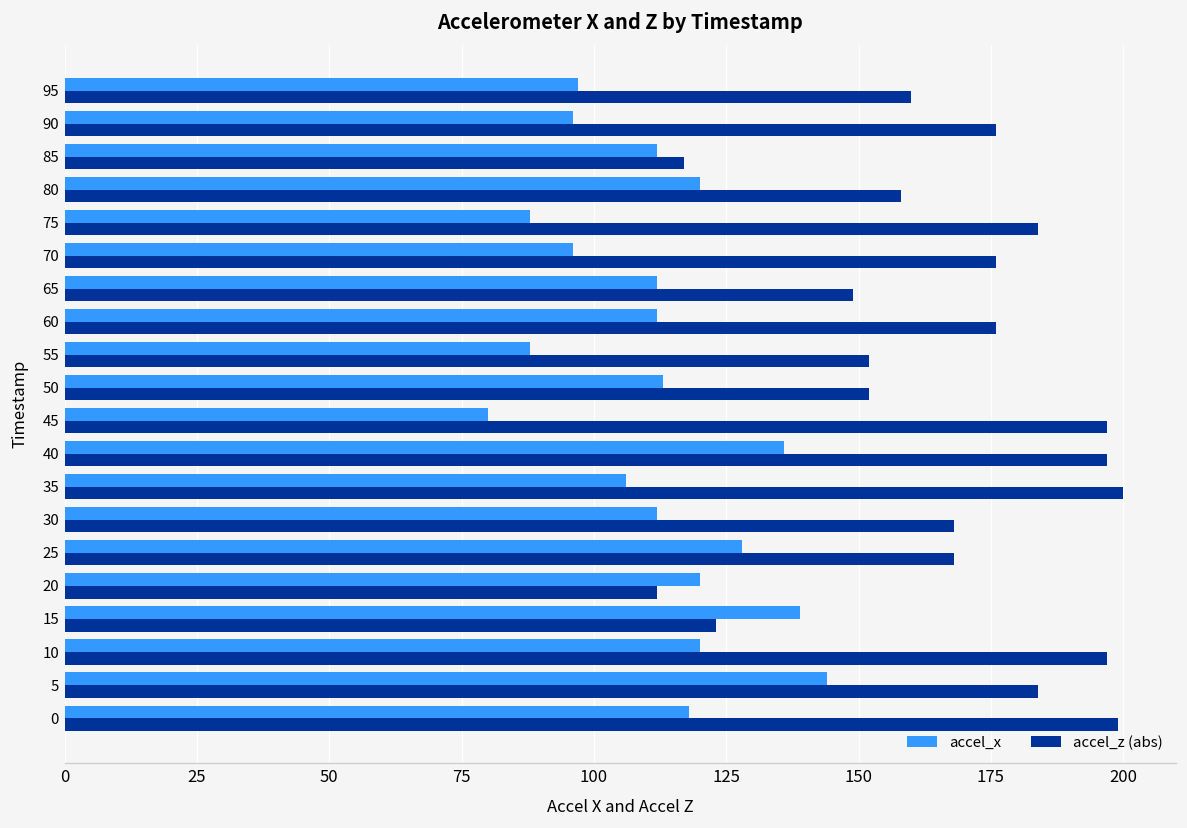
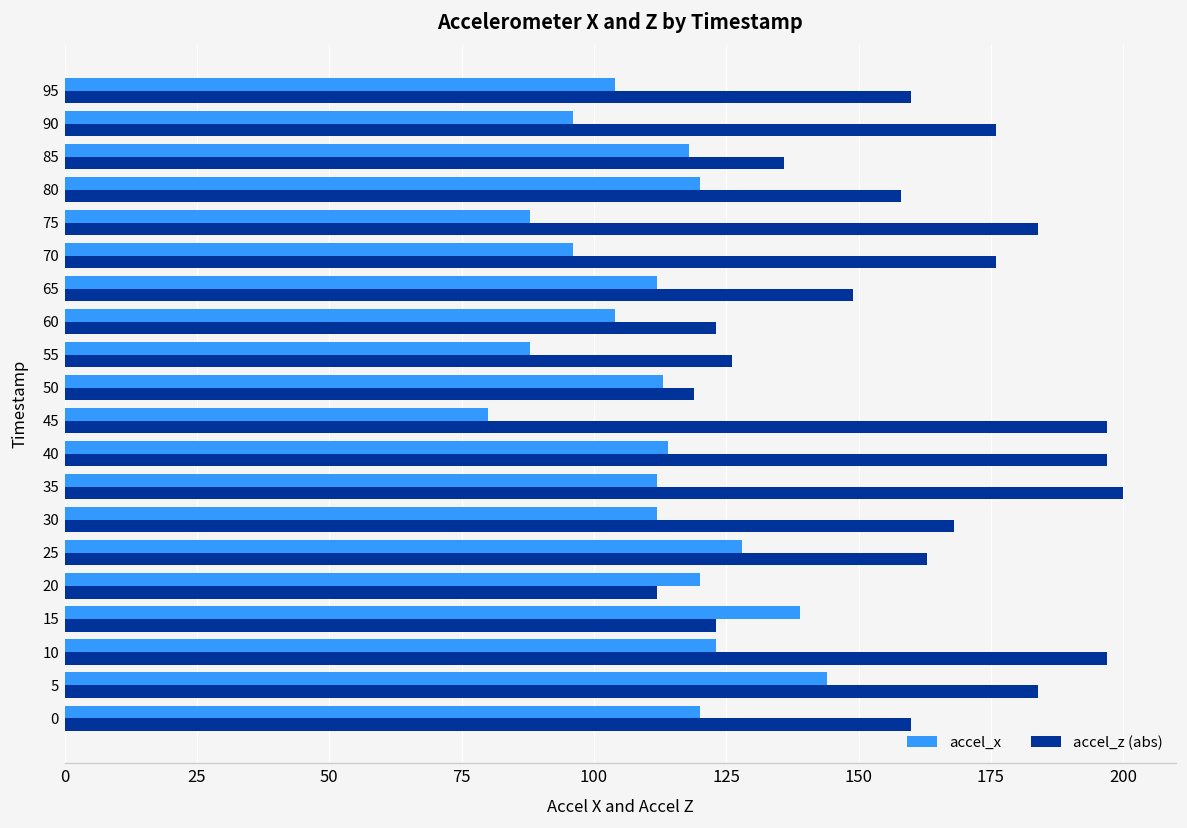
  {
    "accel_x": {
-     "95": 97,
+     "95": 104,
      "90": 96,
-     "85": 112,
+     "85": 118,
      "80": 120,
      "75": 88,
      "70": 96,
      "65": 112,
-     "60": 112,
+     "60": 104,
      "55": 88,
      "50": 113,
      "45": 80,
-     "40": 136,
-     "35": 106,
+     "40": 114,
+     "35": 112,
      "30": 112,
      "25": 128,
      "20": 120,
      "15": 139,
-     "10": 120,
+     "10": 123,
      "5": 144,
-     "0": 118
+     "0": 120
    },
    "accel_z (abs)": {
      "95": 160,
      "90": 176,
-     "85": 117,
+     "85": 136,
      "80": 158,
      "75": 184,
      "70": 176,
      "65": 149,
-     "60": 176,
-     "55": 152,
-     "50": 152,
+     "60": 123,
+     "55": 126,
+     "50": 119,
      "45": 197,
      "40": 197,
      "35": 200,
      "30": 168,
-     "25": 168,
+     "25": 163,
      "20": 112,
      "15": 123,
      "10": 197,
      "5": 184,
-     "0": 199
+     "0": 160
    }
  }
